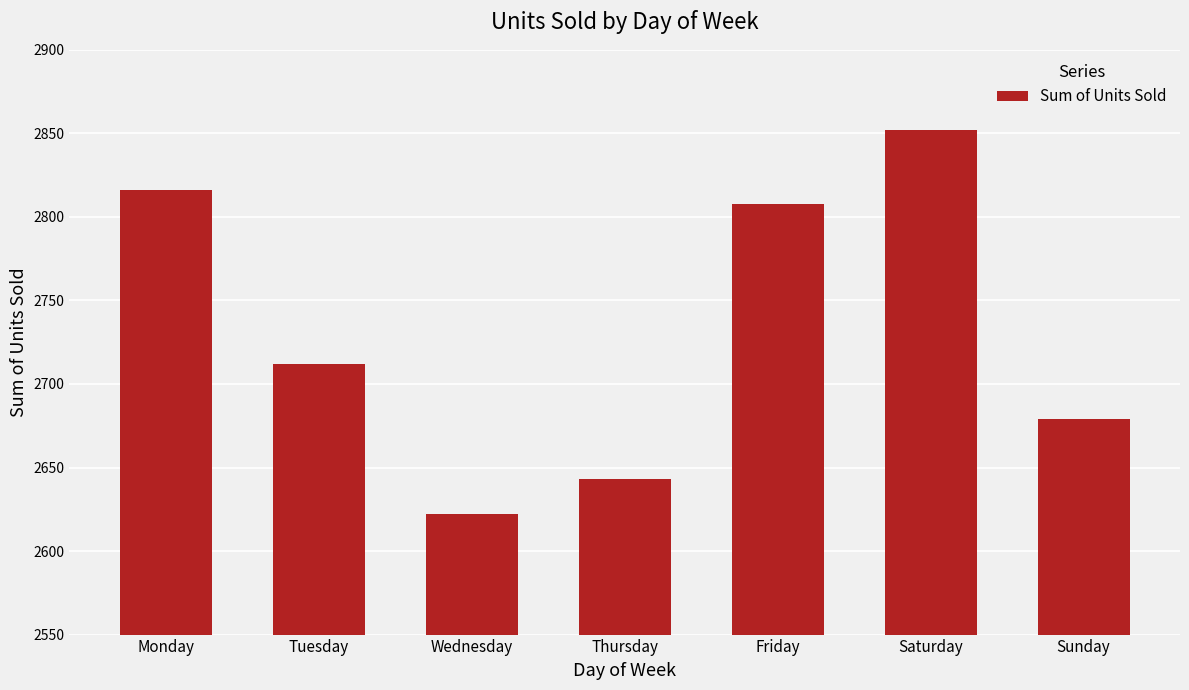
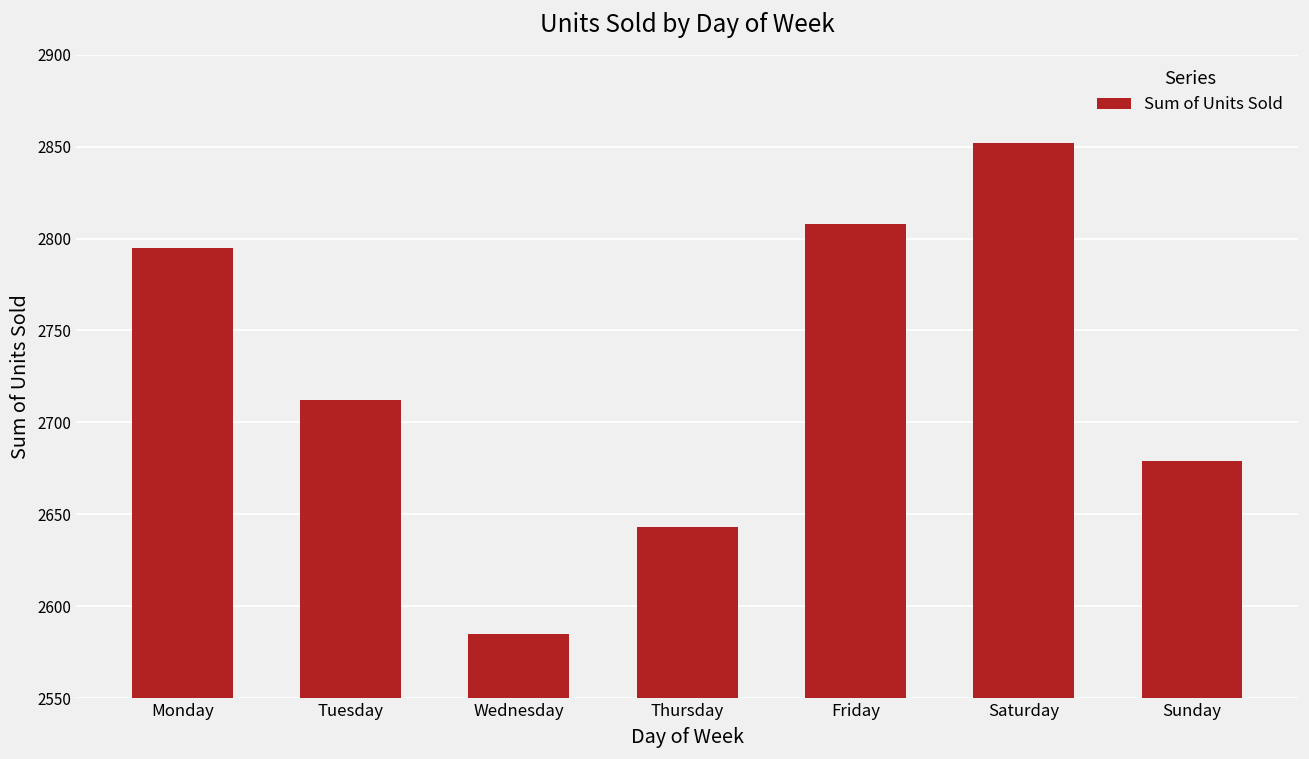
  {
-   "Monday": 2816,
+   "Monday": 2795,
    "Tuesday": 2712,
-   "Wednesday": 2622,
+   "Wednesday": 2585,
    "Thursday": 2643,
    "Friday": 2808,
    "Saturday": 2852,
    "Sunday": 2679
  }
